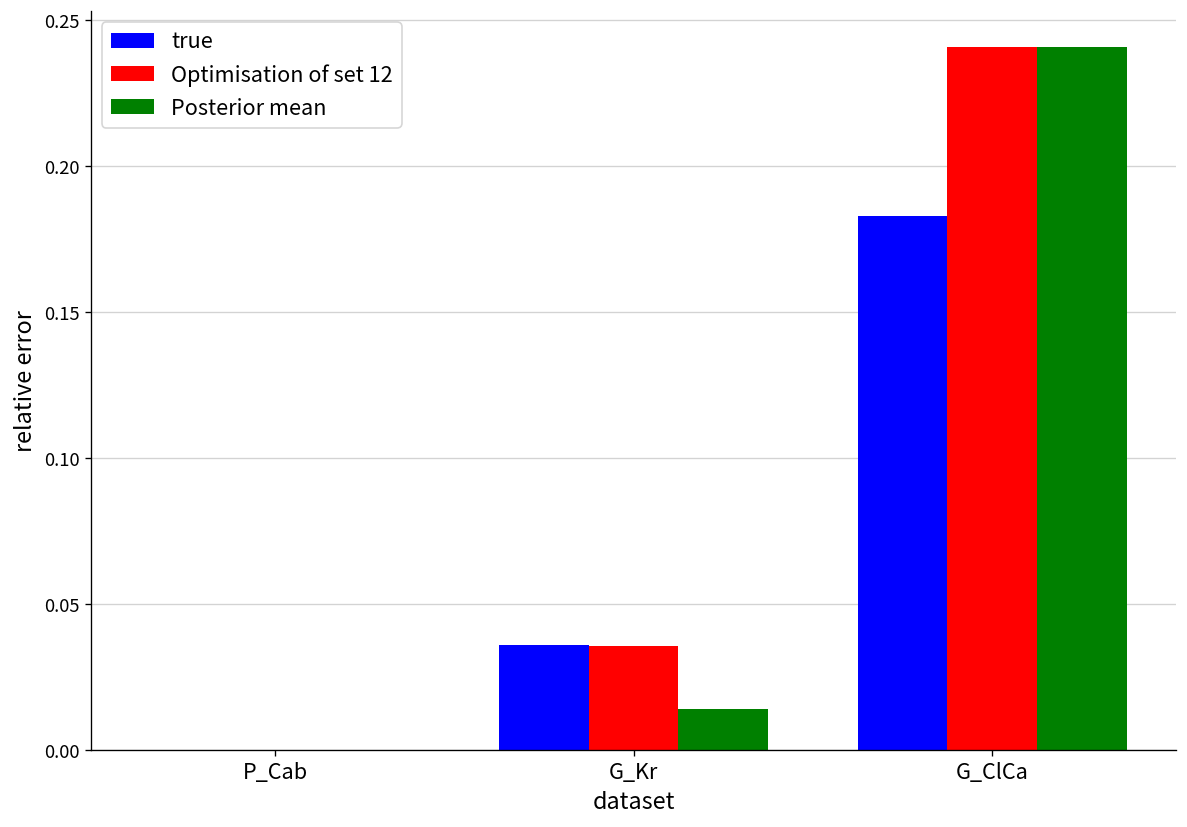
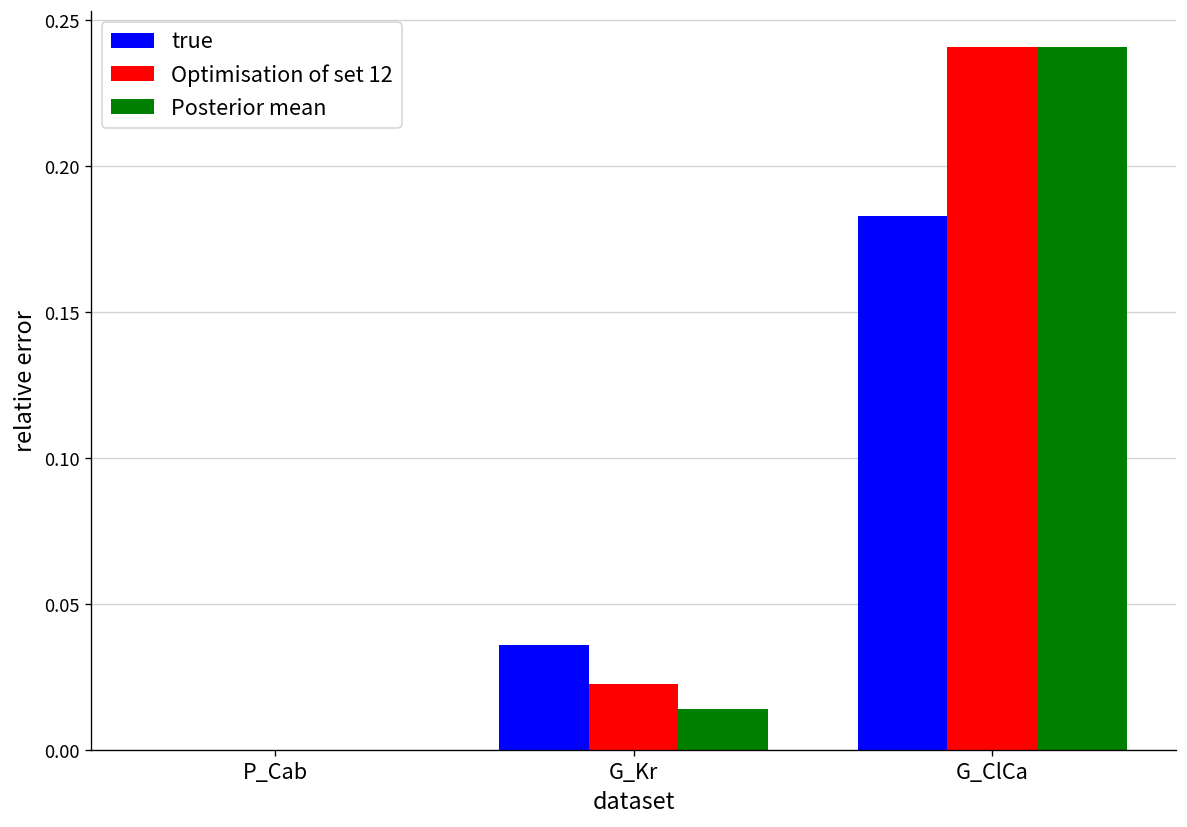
  {
    "true": {
      "G_Kr": 0.036,
      "G_ClCa": 0.183
    },
    "Optimisation of set 12": {
-     "G_Kr": 0.035,
+     "G_Kr": 0.023,
      "G_ClCa": 0.241
    },
    "Posterior mean": {
      "G_Kr": 0.014,
      "G_ClCa": 0.241
    }
  }
